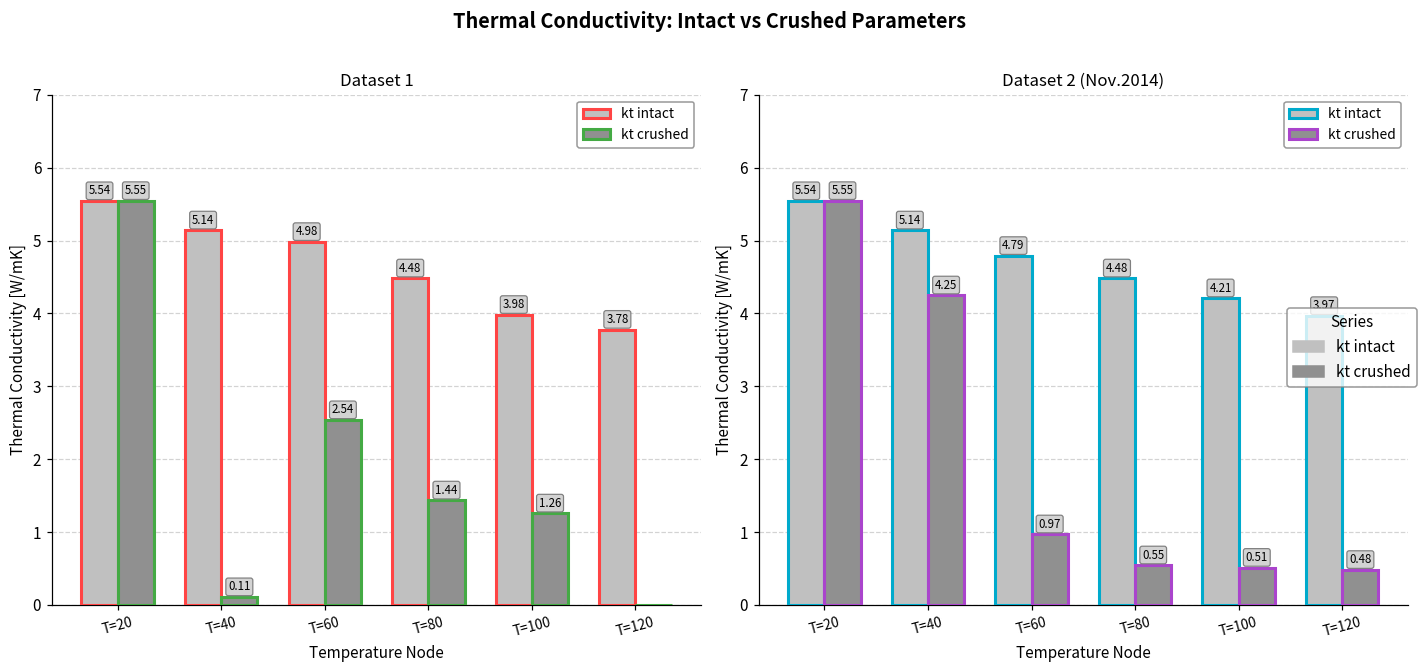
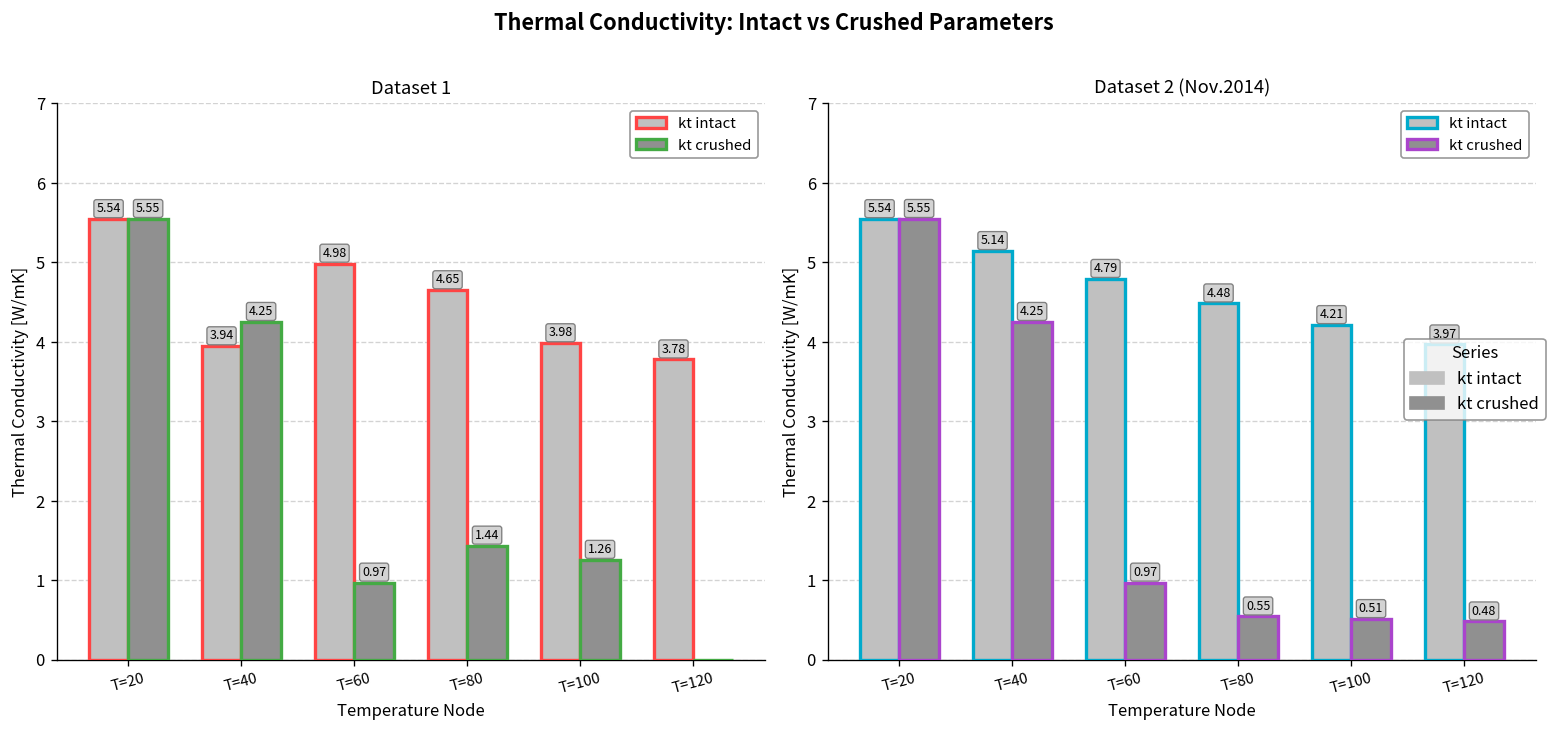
  {
    "Dataset 1": {
      "kt intact": {
-       "T=40": 5.14,
-       "T=80": 4.48
+       "T=40": 3.94,
+       "T=80": 4.65
      },
      "kt crushed": {
-       "T=40": 0.11,
-       "T=60": 2.54
+       "T=40": 4.25,
+       "T=60": 0.97
      }
    }
  }
